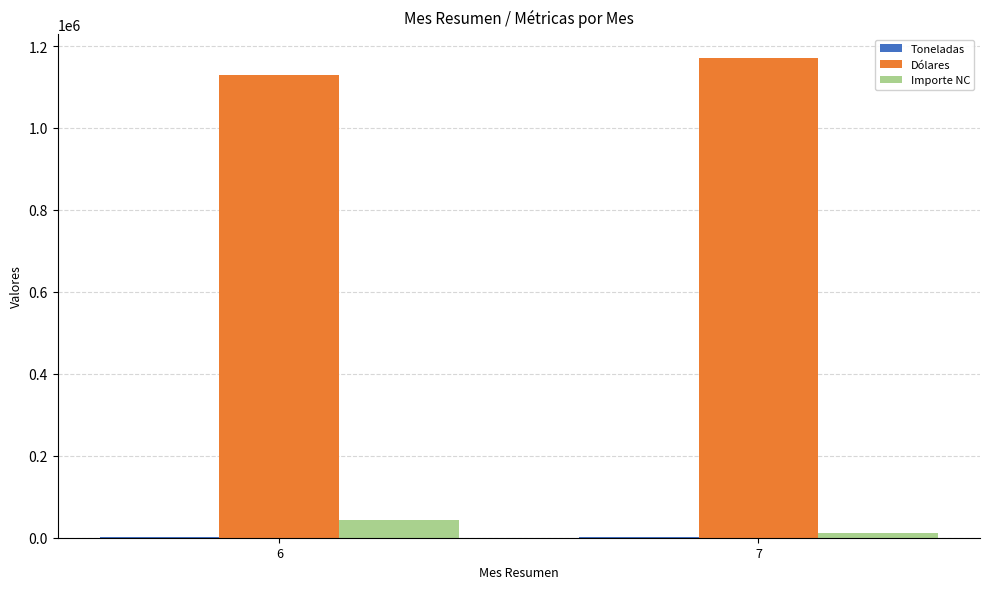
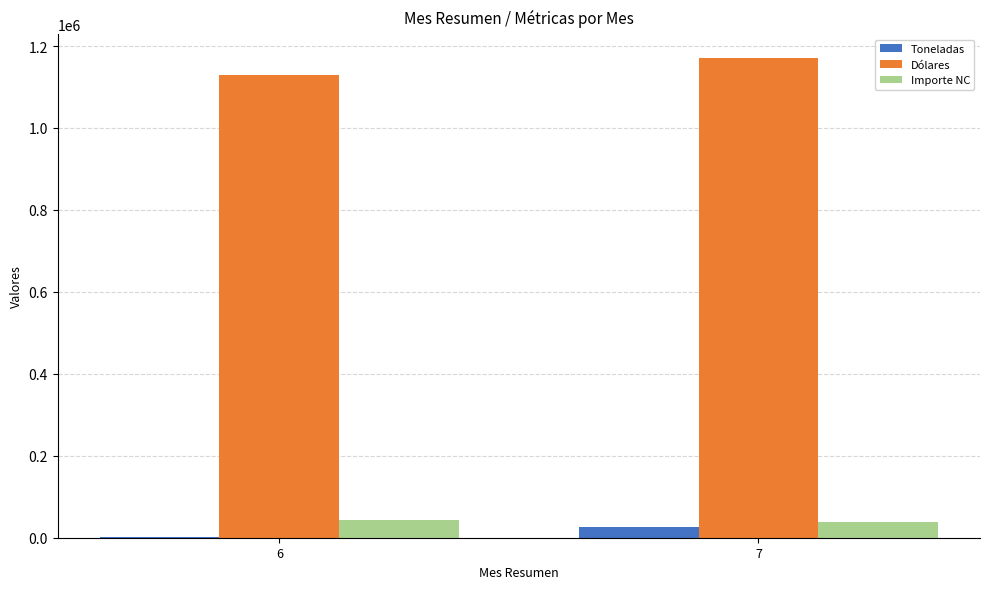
  {
    "Toneladas": {
-     "7": 0
+     "7": 30000
    },
    "Dólares": {
      "6": 1130000,
      "7": 1170000
    },
    "Importe NC": {
      "6": 40000,
-     "7": 10000
+     "7": 40000
    }
  }
